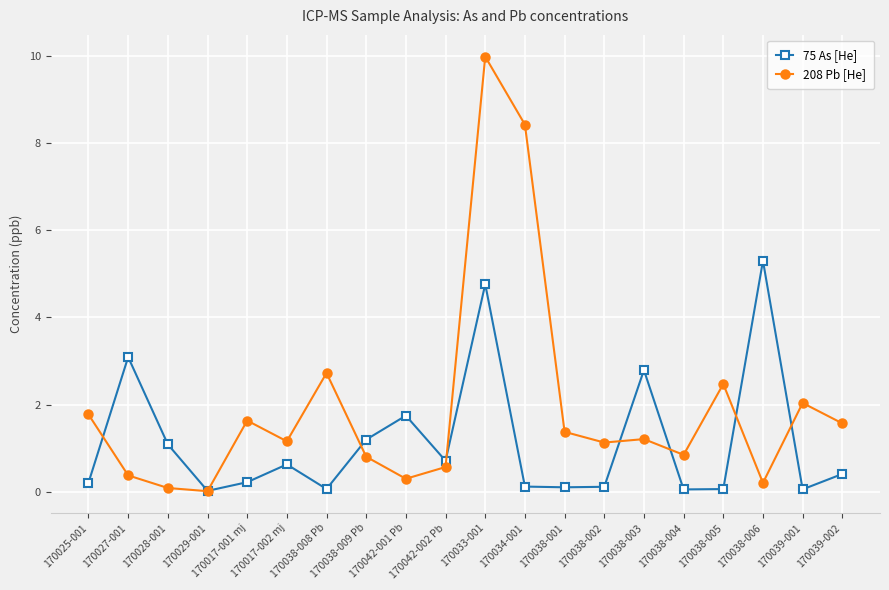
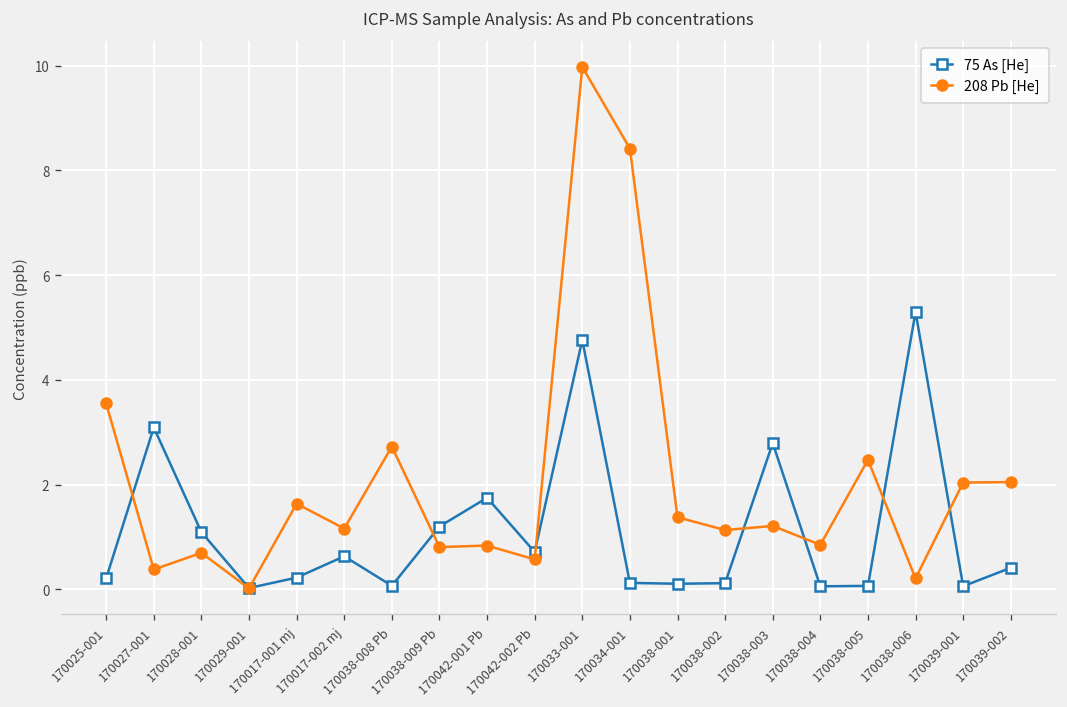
  {
    "75 As [He]": {
      "170025-001": 0.2,
      "170027-001": 3.1,
      "170028-001": 1.1,
      "170017-001 mj": 0.2,
      "170017-002 mj": 0.6,
      "170038-008 Pb": 0.1,
      "170038-009 Pb": 1.2,
      "170042-001 Pb": 1.7,
      "170042-002 Pb": 0.7,
      "170033-001": 4.8,
      "170034-001": 0.1,
      "170038-001": 0.1,
      "170038-002": 0.1,
      "170038-003": 2.8,
      "170038-004": 0.1,
      "170038-005": 0.1,
      "170038-006": 5.3,
      "170039-001": 0.1,
      "170039-002": 0.4
    },
    "208 Pb [He]": {
-     "170025-001": 1.8,
+     "170025-001": 3.5,
      "170027-001": 0.4,
-     "170028-001": 0.1,
+     "170028-001": 0.7,
      "170017-001 mj": 1.6,
      "170017-002 mj": 1.2,
      "170038-008 Pb": 2.7,
      "170038-009 Pb": 0.8,
-     "170042-001 Pb": 0.3,
+     "170042-001 Pb": 0.8,
      "170042-002 Pb": 0.6,
      "170033-001": 10.0,
      "170034-001": 8.4,
      "170038-001": 1.4,
      "170038-002": 1.1,
      "170038-003": 1.2,
      "170038-004": 0.8,
      "170038-005": 2.5,
      "170038-006": 0.2,
      "170039-001": 2.0,
-     "170039-002": 1.6
+     "170039-002": 2.0
    }
  }
